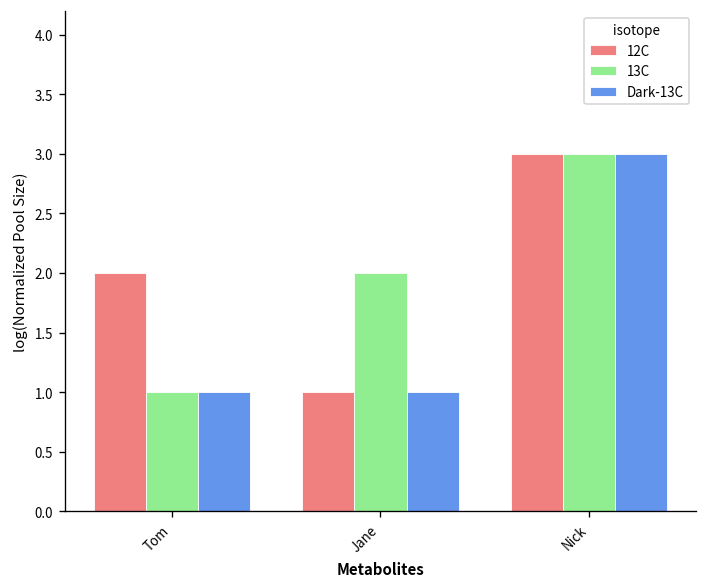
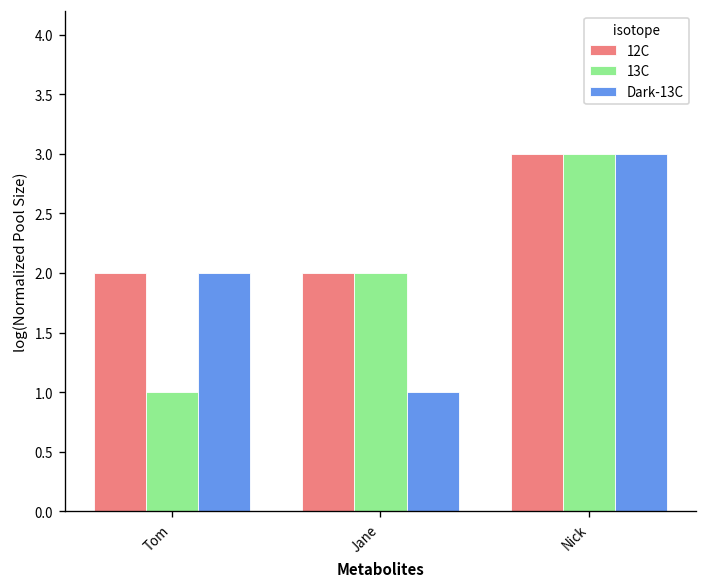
  {
    "12C": {
      "Tom": 2,
-     "Jane": 1,
+     "Jane": 2,
      "Nick": 3
    },
    "13C": {
      "Tom": 1,
      "Jane": 2,
      "Nick": 3
    },
    "Dark-13C": {
-     "Tom": 1,
+     "Tom": 2,
      "Jane": 1,
      "Nick": 3
    }
  }
